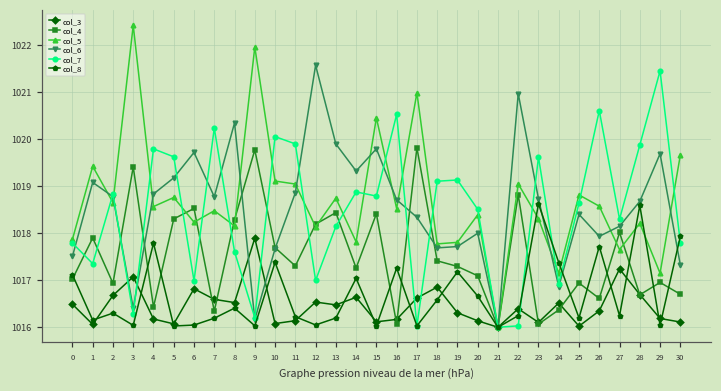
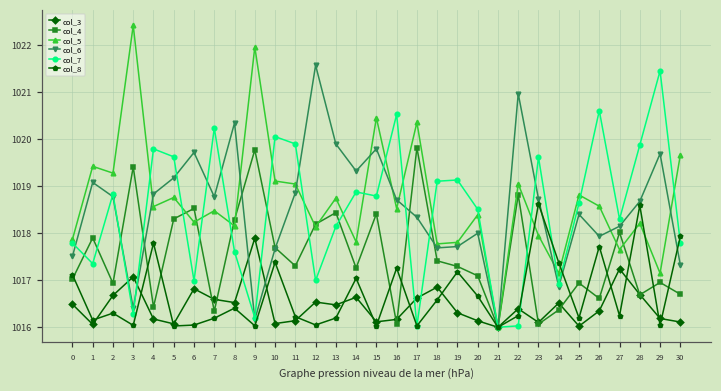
  {
    "col_5": {
      "0": 1017.9,
      "1": 1019.4,
-     "2": 1018.6,
+     "2": 1019.3,
      "3": 1022.4,
      "4": 1018.6,
      "5": 1018.8,
      "6": 1018.2,
      "7": 1018.5,
      "8": 1018.2,
      "9": 1022.0,
      "10": 1019.1,
      "11": 1019.0,
      "13": 1018.7,
      "14": 1017.8,
      "15": 1020.4,
      "16": 1018.5,
-     "17": 1021.0,
+     "17": 1020.4,
      "18": 1017.8,
      "19": 1017.8,
      "20": 1018.4,
      "22": 1019.0,
-     "23": 1018.3,
+     "23": 1017.9,
      "24": 1017.1,
      "25": 1018.8,
      "26": 1018.6,
      "27": 1017.6,
      "28": 1018.2,
      "29": 1017.1,
      "30": 1019.7
    },
    "col_7": {
      "0": 1017.8,
      "1": 1017.4,
      "3": 1016.3,
      "4": 1019.8,
      "5": 1019.6,
      "6": 1017.0,
      "7": 1020.2,
      "8": 1017.6,
      "10": 1020.0,
      "11": 1019.9,
      "12": 1017.0,
      "13": 1018.1,
      "14": 1018.9,
      "15": 1018.8,
      "16": 1020.5,
      "18": 1019.1,
      "19": 1019.1,
      "20": 1018.5,
      "22": 1016.0,
      "23": 1019.6,
      "24": 1016.9,
      "25": 1018.6,
      "26": 1020.6,
      "27": 1018.3,
      "28": 1019.9,
      "29": 1021.4,
      "30": 1017.8
    }
  }
